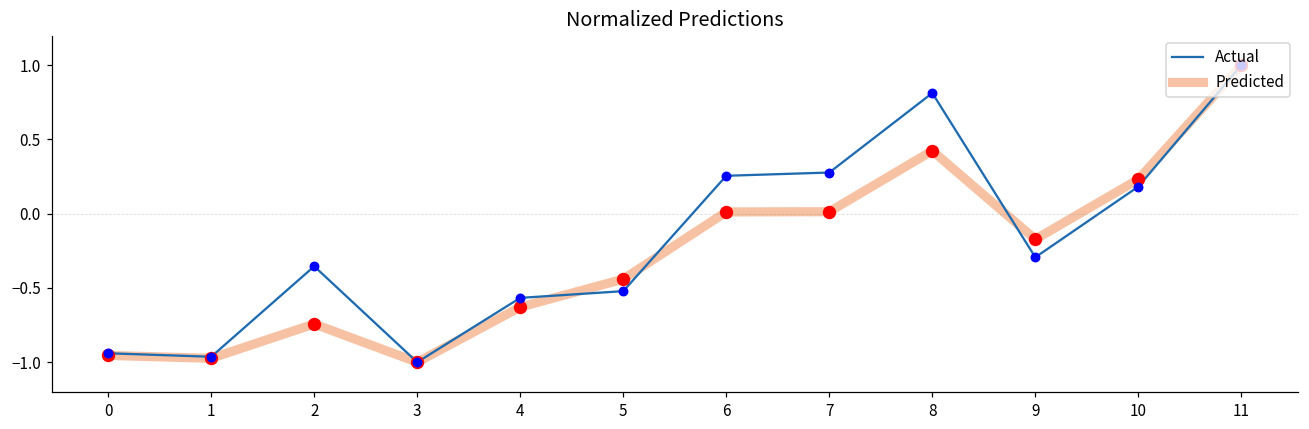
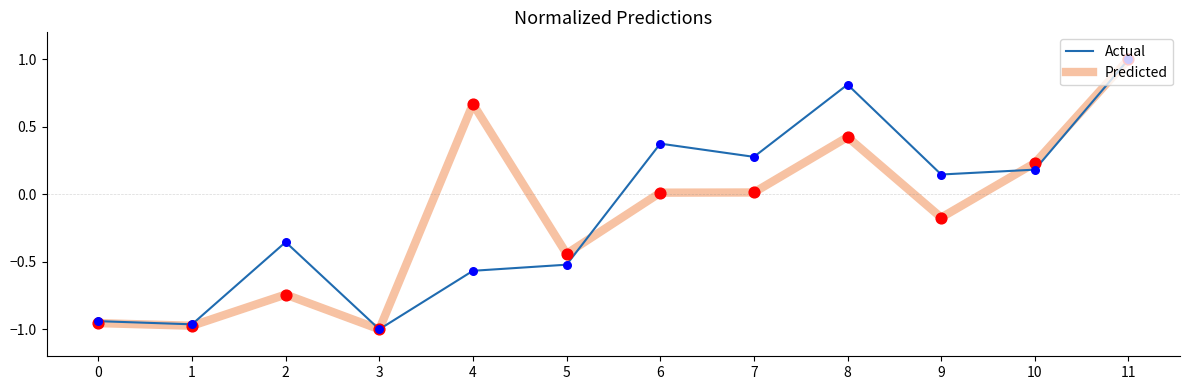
  {
    "Predicted": {
      "2": -0.74,
-     "4": -0.63,
+     "4": 0.67,
      "5": -0.44,
      "6": 0.01,
      "7": 0.01,
      "8": 0.42,
      "9": -0.17,
      "10": 0.23
    },
    "Actual": {
      "2": -0.35,
      "4": -0.57,
      "5": -0.52,
-     "6": 0.26,
+     "6": 0.38,
      "7": 0.28,
      "8": 0.81,
-     "9": -0.29,
+     "9": 0.15,
      "10": 0.18
    }
  }
